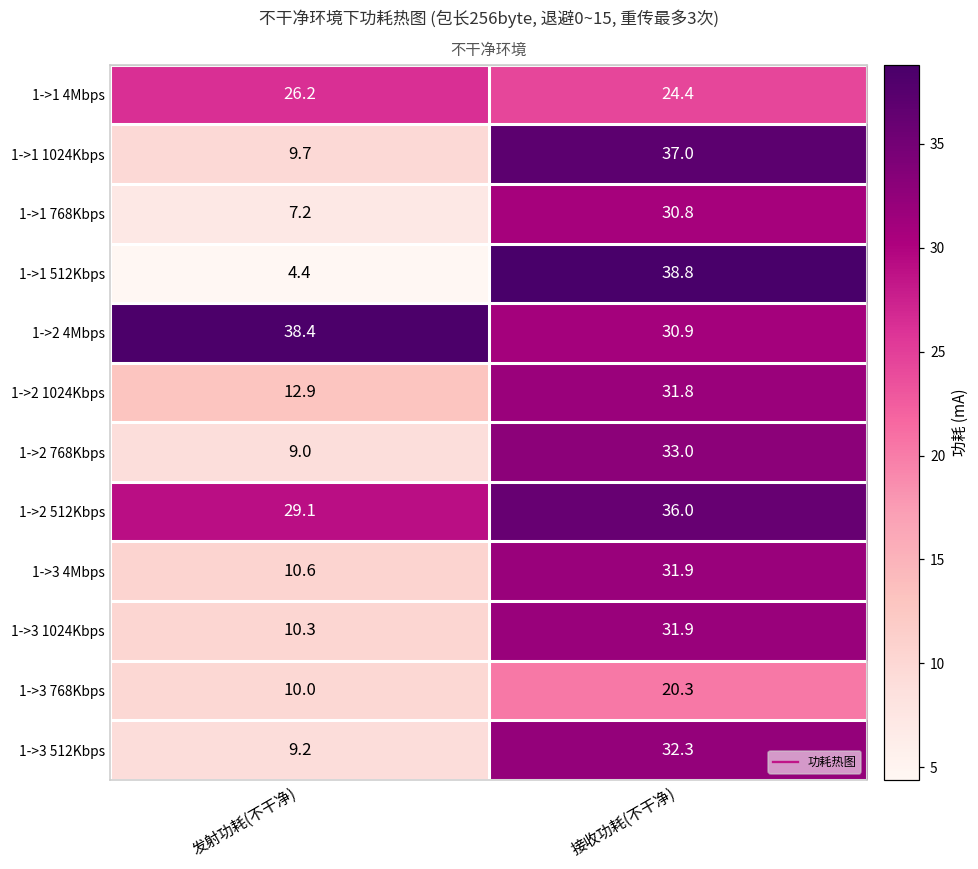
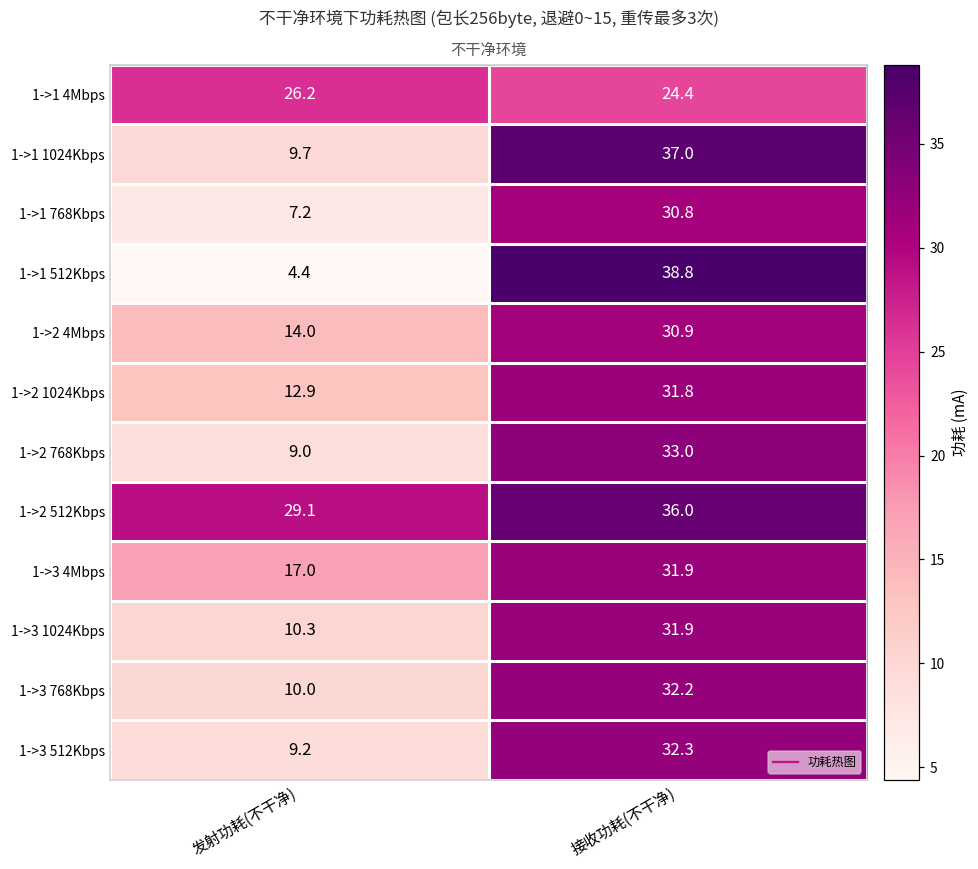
  {
    "1->1 4Mbps": {
      "发射功耗(不干净)": 26.2,
      "接收功耗(不干净)": 24.4
    },
    "1->1 1024Kbps": {
      "发射功耗(不干净)": 9.7,
      "接收功耗(不干净)": 37.0
    },
    "1->1 768Kbps": {
      "发射功耗(不干净)": 7.2,
      "接收功耗(不干净)": 30.8
    },
    "1->1 512Kbps": {
      "发射功耗(不干净)": 4.4,
      "接收功耗(不干净)": 38.8
    },
    "1->2 4Mbps": {
-     "发射功耗(不干净)": 38.4,
+     "发射功耗(不干净)": 14.0,
      "接收功耗(不干净)": 30.9
    },
    "1->2 1024Kbps": {
      "发射功耗(不干净)": 12.9,
      "接收功耗(不干净)": 31.8
    },
    "1->2 768Kbps": {
      "发射功耗(不干净)": 9.0,
      "接收功耗(不干净)": 33.0
    },
    "1->2 512Kbps": {
      "发射功耗(不干净)": 29.1,
      "接收功耗(不干净)": 36.0
    },
    "1->3 4Mbps": {
-     "发射功耗(不干净)": 10.6,
+     "发射功耗(不干净)": 17.0,
      "接收功耗(不干净)": 31.9
    },
    "1->3 1024Kbps": {
      "发射功耗(不干净)": 10.3,
      "接收功耗(不干净)": 31.9
    },
    "1->3 768Kbps": {
      "发射功耗(不干净)": 10.0,
-     "接收功耗(不干净)": 20.3
+     "接收功耗(不干净)": 32.2
    },
    "1->3 512Kbps": {
      "发射功耗(不干净)": 9.2,
      "接收功耗(不干净)": 32.3
    }
  }
